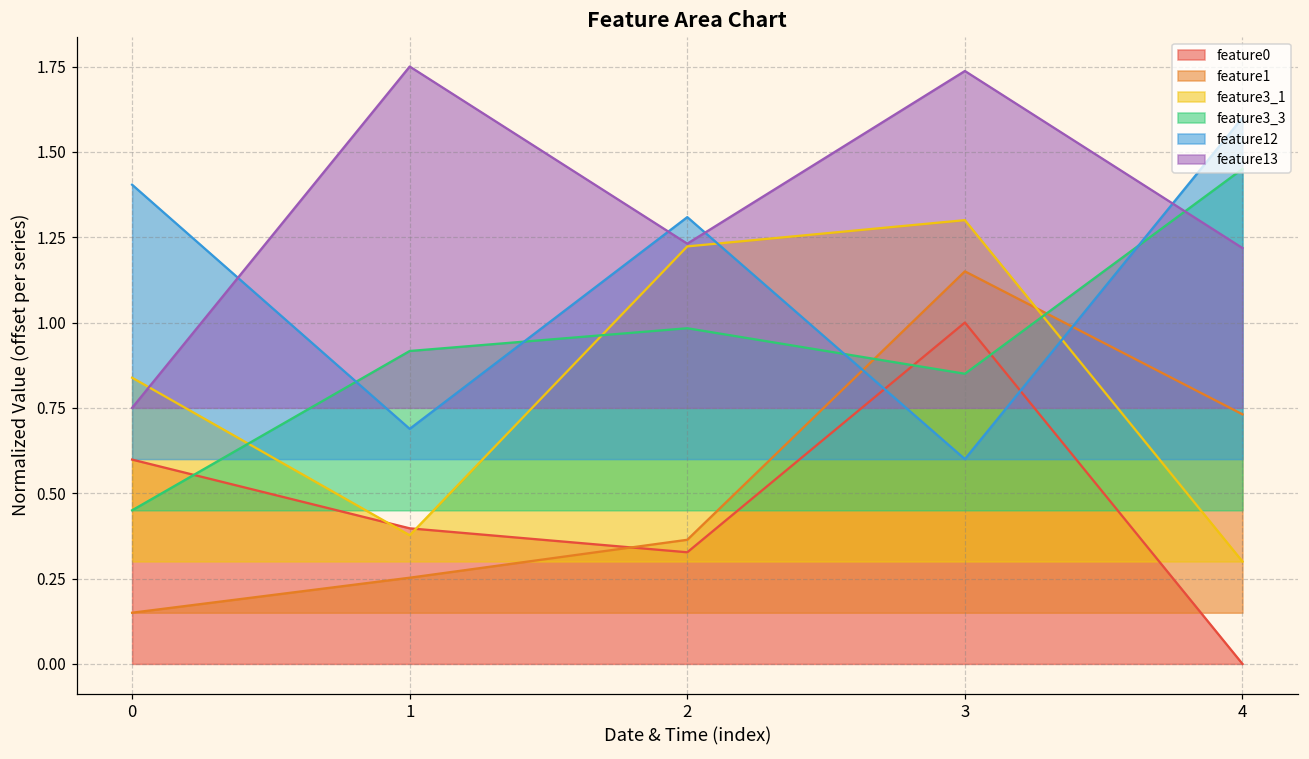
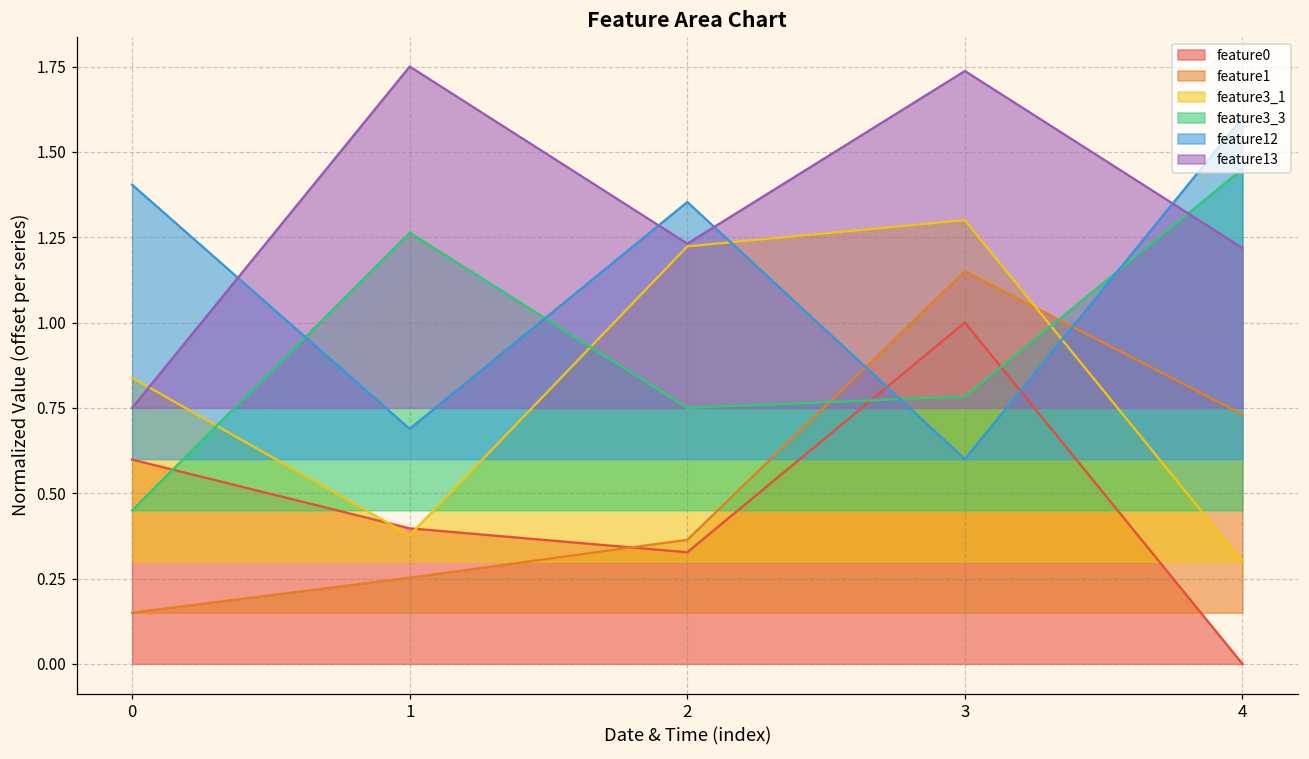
  {
    "feature3_3": {
      "0": 0.45,
-     "1": 0.92,
-     "2": 0.98,
-     "3": 0.85
+     "1": 1.26,
+     "2": 0.75,
+     "3": 0.78
    },
    "feature12": {
      "0": 1.40,
      "1": 0.69,
-     "2": 1.31,
+     "2": 1.35,
      "3": 0.60
    },
    "feature13": {
      "0": 0.75,
      "1": 1.75,
      "3": 1.74,
      "4": 1.22
    }
  }
